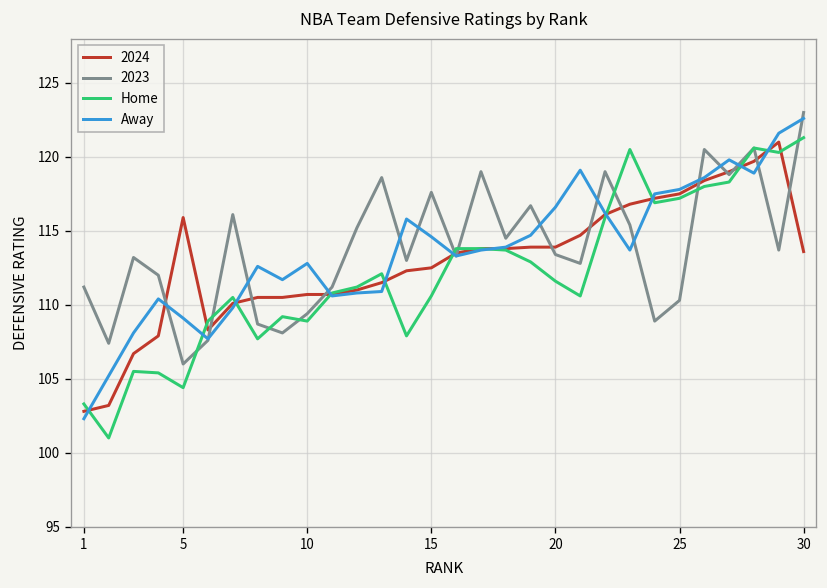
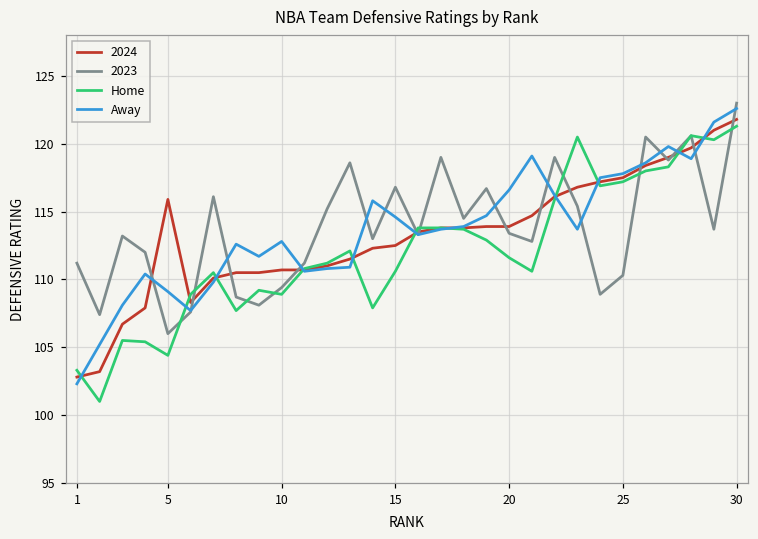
  {
    "2024": {
      "1": 102.8,
      "5": 115.9,
      "10": 110.7,
      "15": 112.5,
      "20": 113.9,
      "25": 117.5,
-     "30": 113.6
+     "30": 121.8
    },
    "2023": {
      "1": 111.2,
      "5": 106.0,
      "10": 109.4,
-     "15": 117.6,
+     "15": 116.8,
      "20": 113.4,
      "25": 110.3,
      "30": 123.0
    },
    "Home": {
      "1": 103.3,
      "5": 104.4,
      "10": 108.9,
      "15": 110.6,
      "20": 111.6,
      "25": 117.2,
      "30": 121.3
    },
    "Away": {
      "1": 102.3,
      "5": 109.1,
      "10": 112.8,
      "15": 114.6,
      "20": 116.6,
      "25": 117.8,
      "30": 122.6
    }
  }
